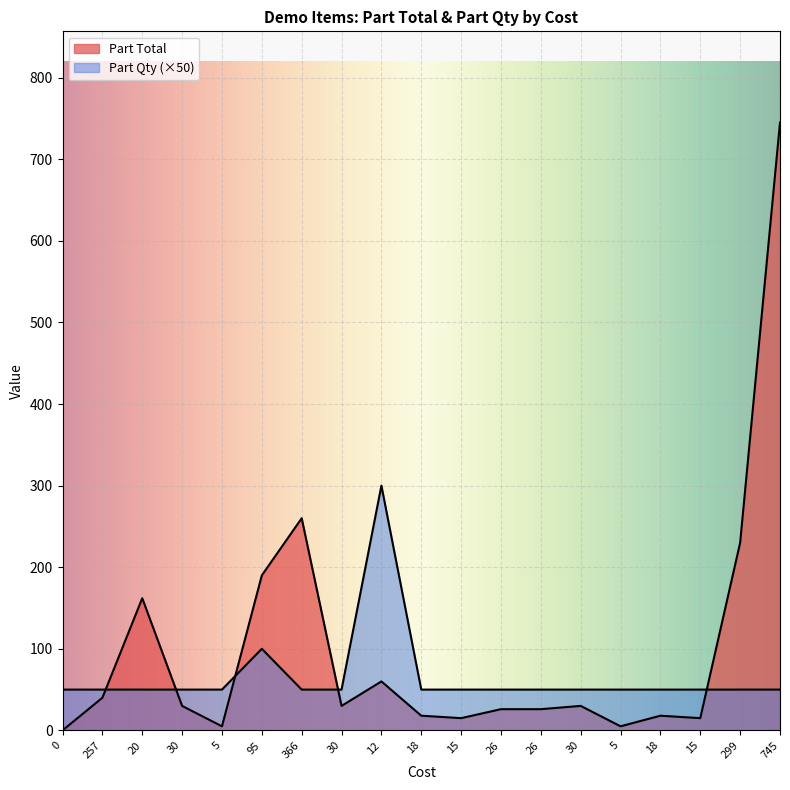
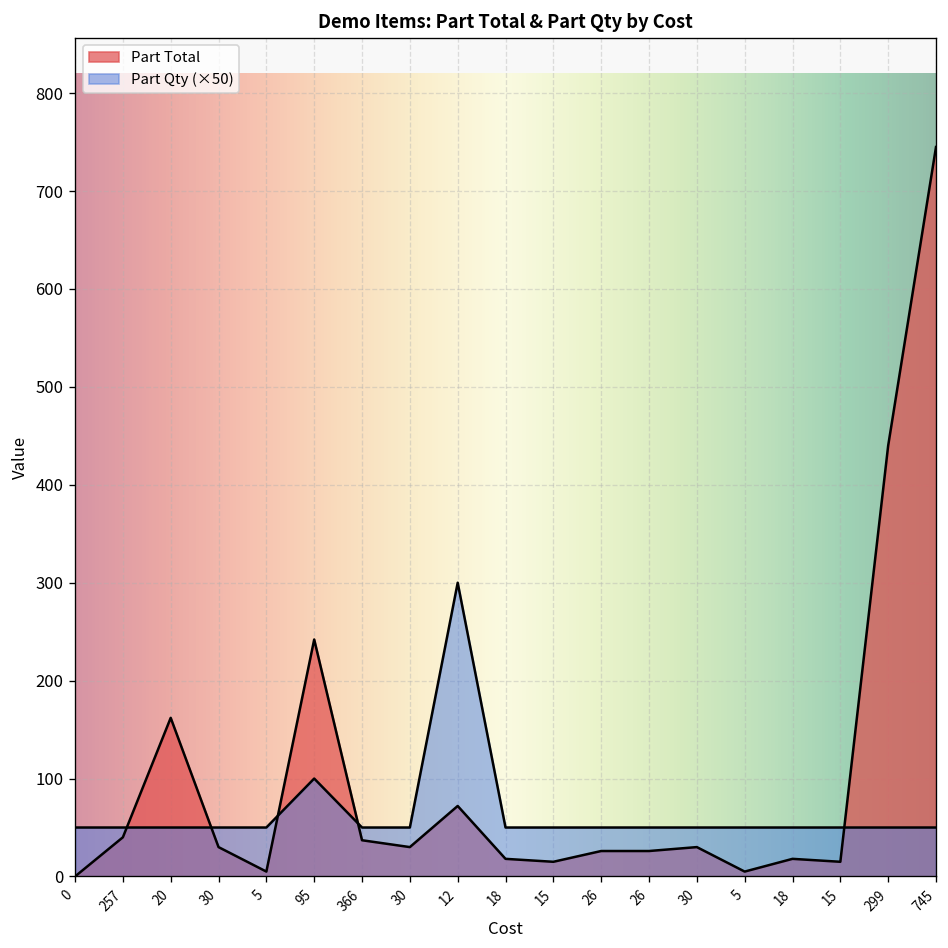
  {
    "Part Total": {
      "0": 0,
      "257": 40,
      "20": 160,
-     "95": 190,
-     "366": 260,
-     "12": 60,
-     "299": 230,
+     "95": 240,
+     "366": 40,
+     "12": 70,
+     "299": 440,
      "745": 750
    },
    "Part Qty (×50)": {
      "0": 50,
      "257": 50,
      "20": 50,
      "95": 100,
      "366": 50,
      "12": 300,
      "299": 50,
      "745": 50
    }
  }
